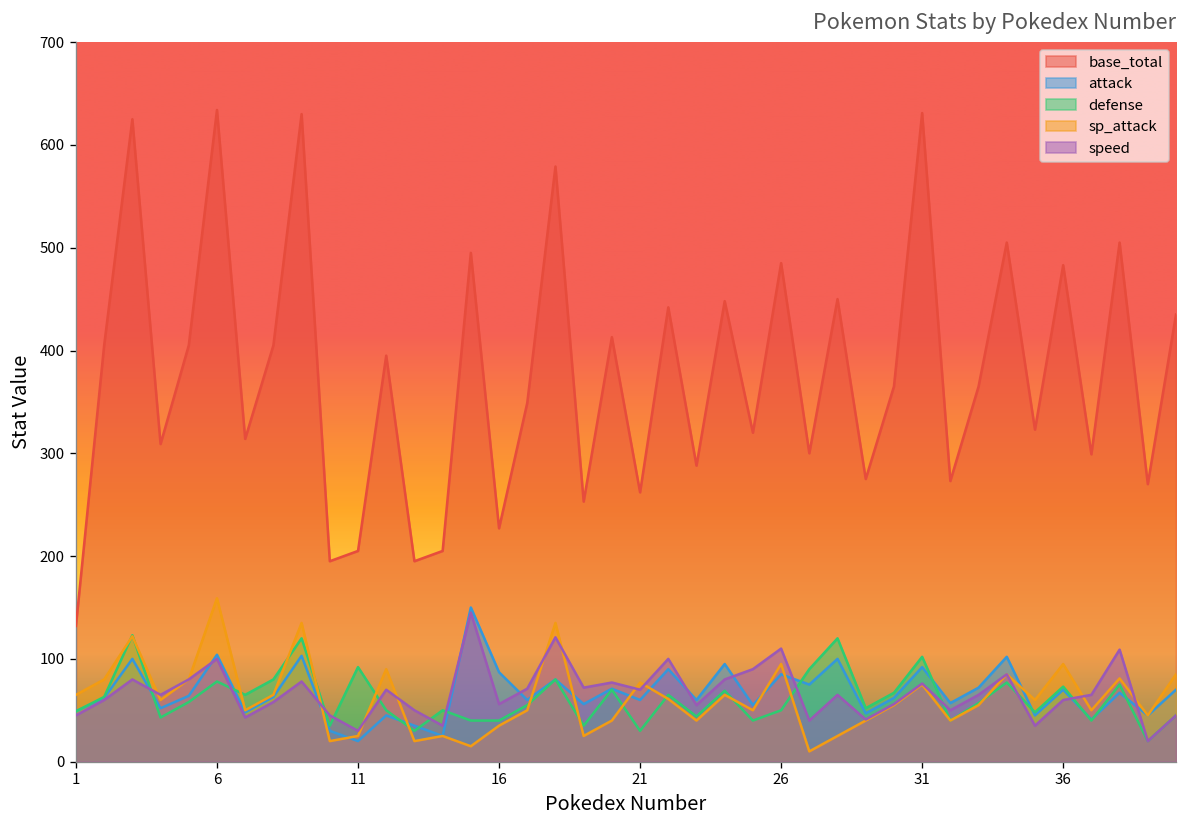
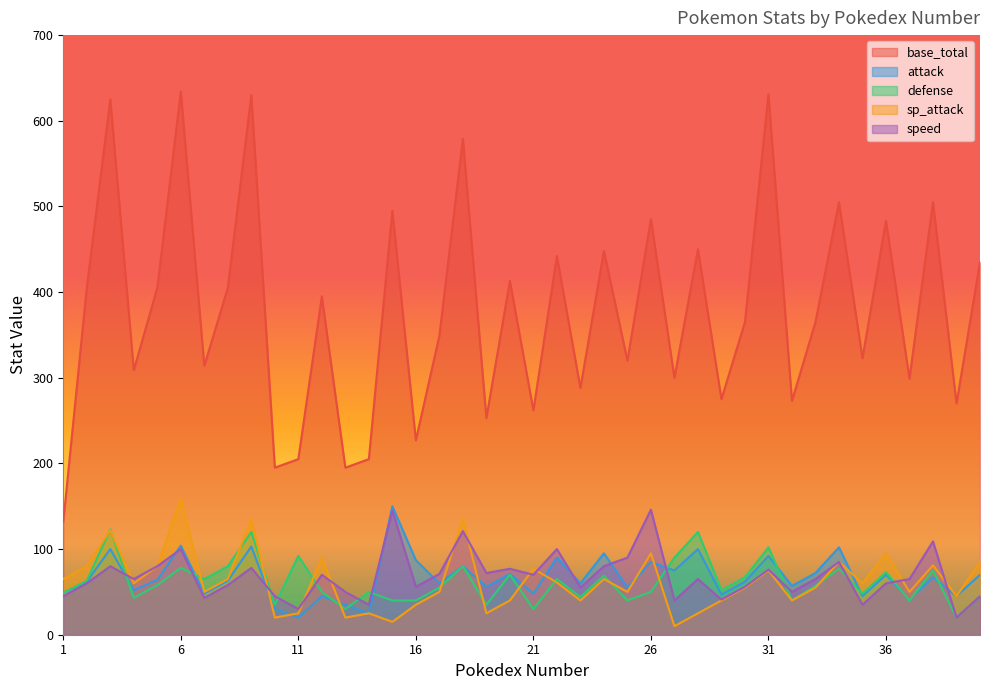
  {
    "base_total": {
      "1": 130,
      "6": 630,
      "11": 210,
      "16": 230,
      "21": 260,
      "26": 490,
      "31": 630,
      "36": 480
    },
    "attack": {
      "6": 100,
      "11": 20,
      "16": 90,
-     "21": 60,
+     "21": 50,
      "26": 90,
      "31": 90,
      "36": 70
    },
    "defense": {
      "6": 80,
      "11": 90,
      "16": 40,
      "21": 30,
      "26": 50,
      "31": 100,
      "36": 70
    },
    "sp_attack": {
      "1": 70,
      "6": 160,
      "11": 30,
      "16": 40,
      "21": 80,
      "26": 100,
      "36": 100
    },
    "speed": {
      "1": 50,
      "6": 100,
      "11": 30,
      "16": 60,
      "21": 70,
-     "26": 110,
+     "26": 150,
      "36": 60
    }
  }
